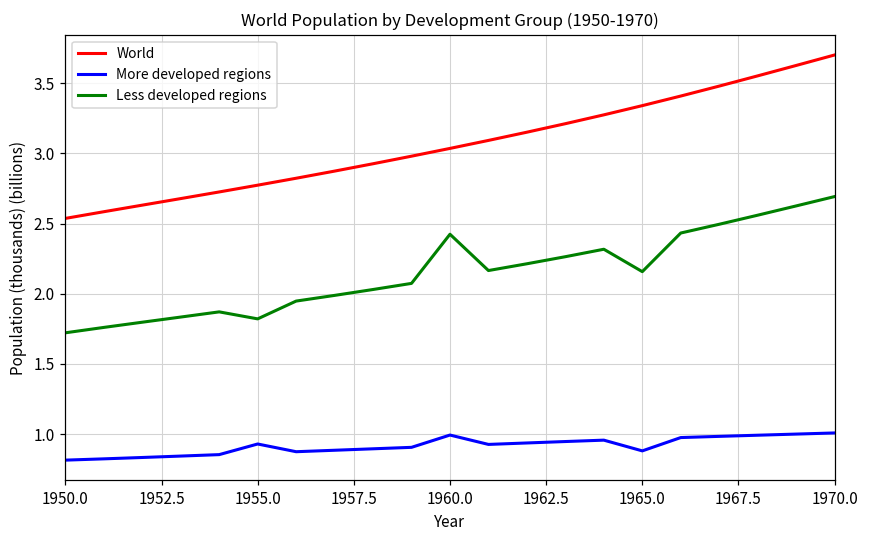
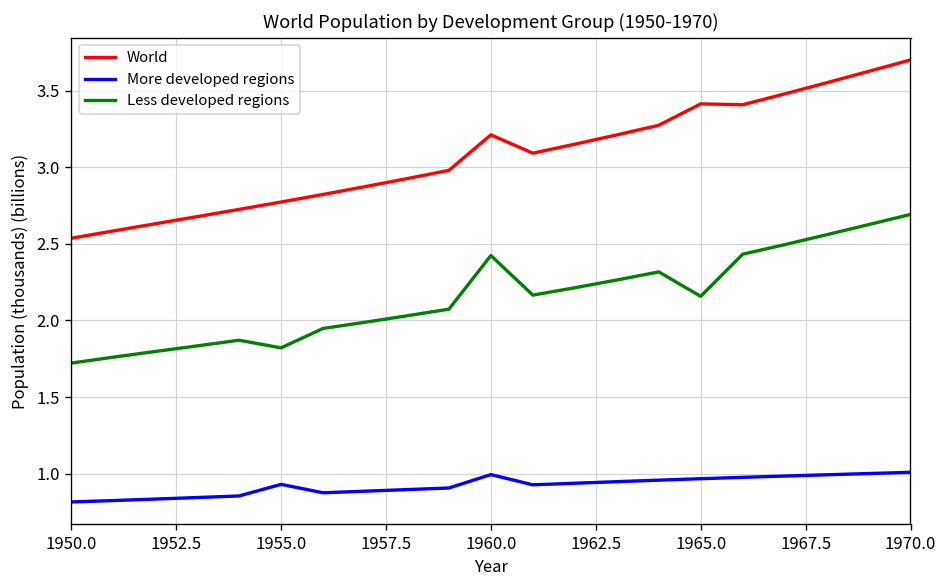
  {
    "World": {
      "1950.0": 2.54,
      "1955.0": 2.77,
-     "1960.0": 3.03,
-     "1965.0": 3.34,
+     "1960.0": 3.21,
+     "1965.0": 3.41,
      "1970.0": 3.70
    },
    "More developed regions": {
      "1950.0": 0.81,
      "1955.0": 0.93,
      "1960.0": 0.99,
-     "1965.0": 0.88,
+     "1965.0": 0.97,
      "1970.0": 1.01
    },
    "Less developed regions": {
      "1950.0": 1.72,
      "1955.0": 1.82,
      "1960.0": 2.42,
      "1965.0": 2.16,
      "1970.0": 2.69
    }
  }
